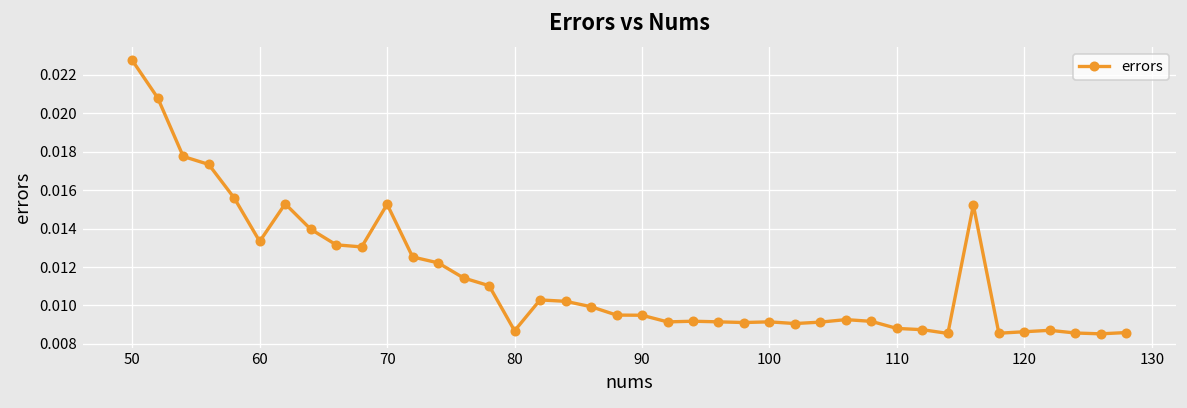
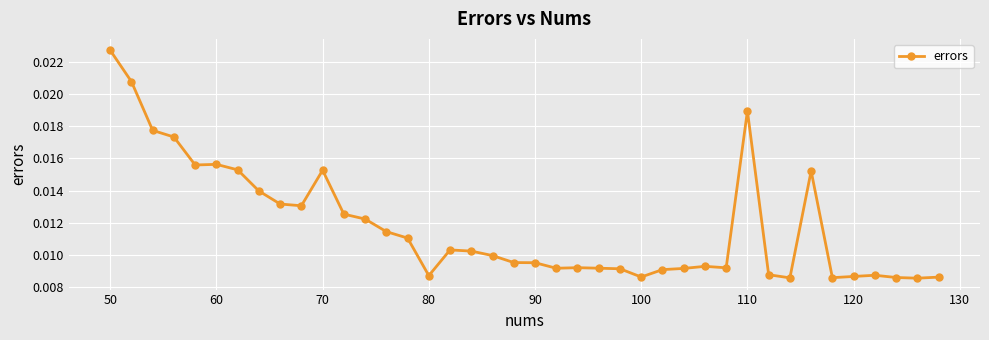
  {
    "50": 0.0228,
-   "60": 0.0133,
+   "60": 0.0156,
    "70": 0.0153,
    "80": 0.0087,
    "90": 0.0095,
-   "100": 0.0091,
-   "110": 0.0088,
+   "100": 0.0086,
+   "110": 0.0190,
    "120": 0.0086
  }
